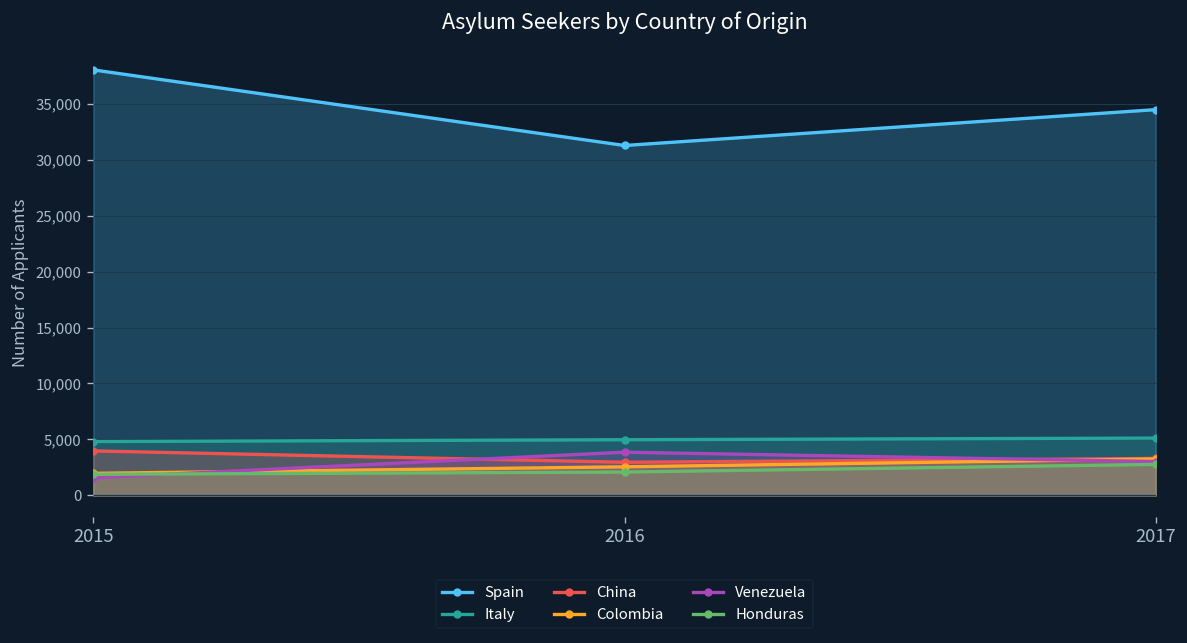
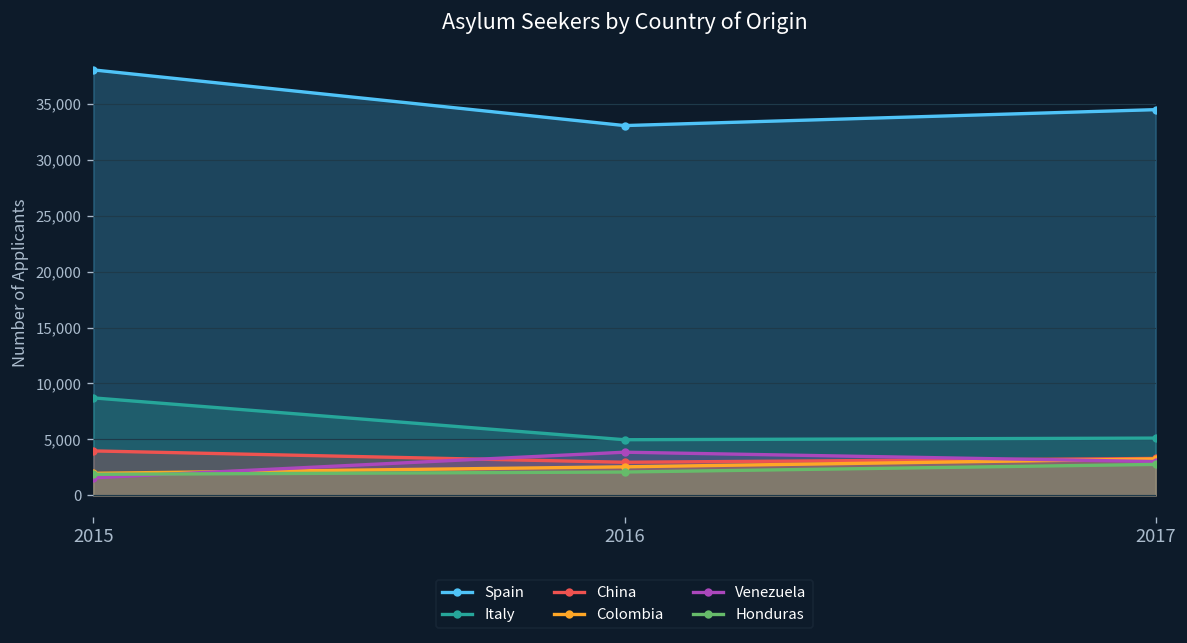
  {
    "Spain": {
      "2015": "38,000",
-     "2016": "31,000",
+     "2016": "33,000",
      "2017": "34,000"
    },
    "Italy": {
-     "2015": "5,000",
+     "2015": "9,000",
      "2016": "5,000",
      "2017": "5,000"
    },
    "China": {
      "2015": "4,000",
      "2016": "3,000"
    },
    "Colombia": {
      "2016": "3,000"
    },
    "Venezuela": {
      "2015": "2,000",
      "2016": "4,000"
    },
    "Honduras": {
      "2016": "2,000"
    }
  }
